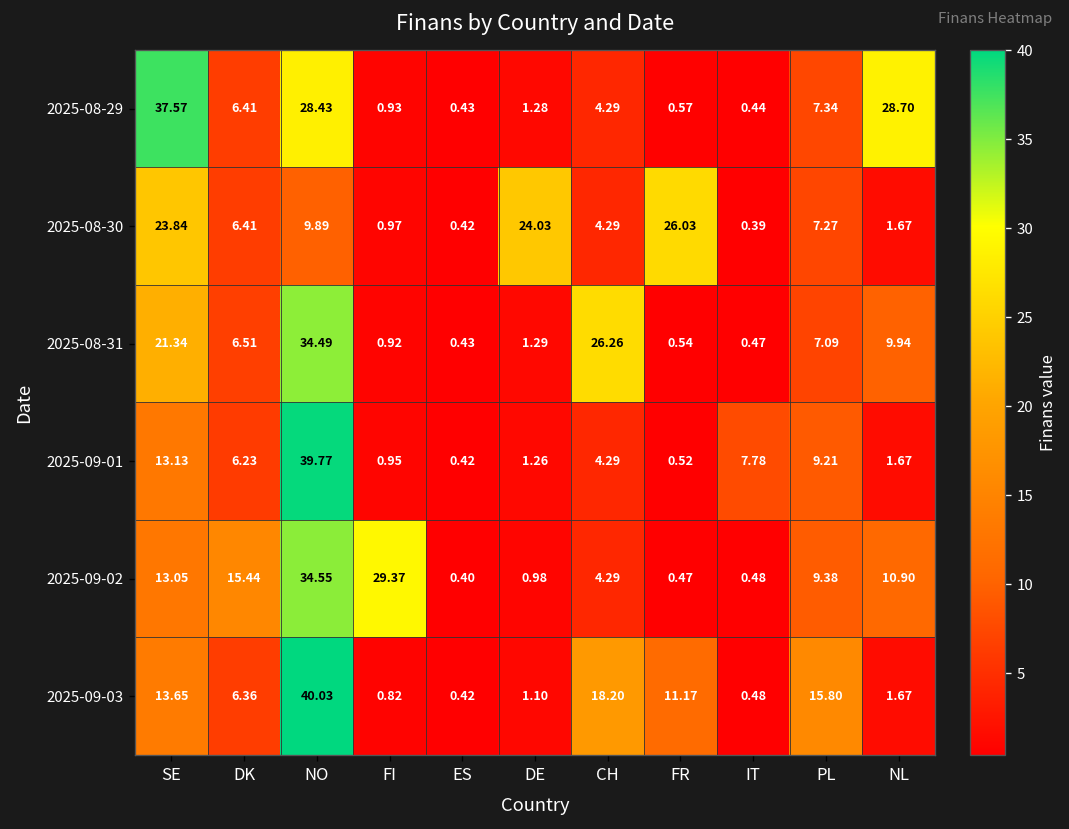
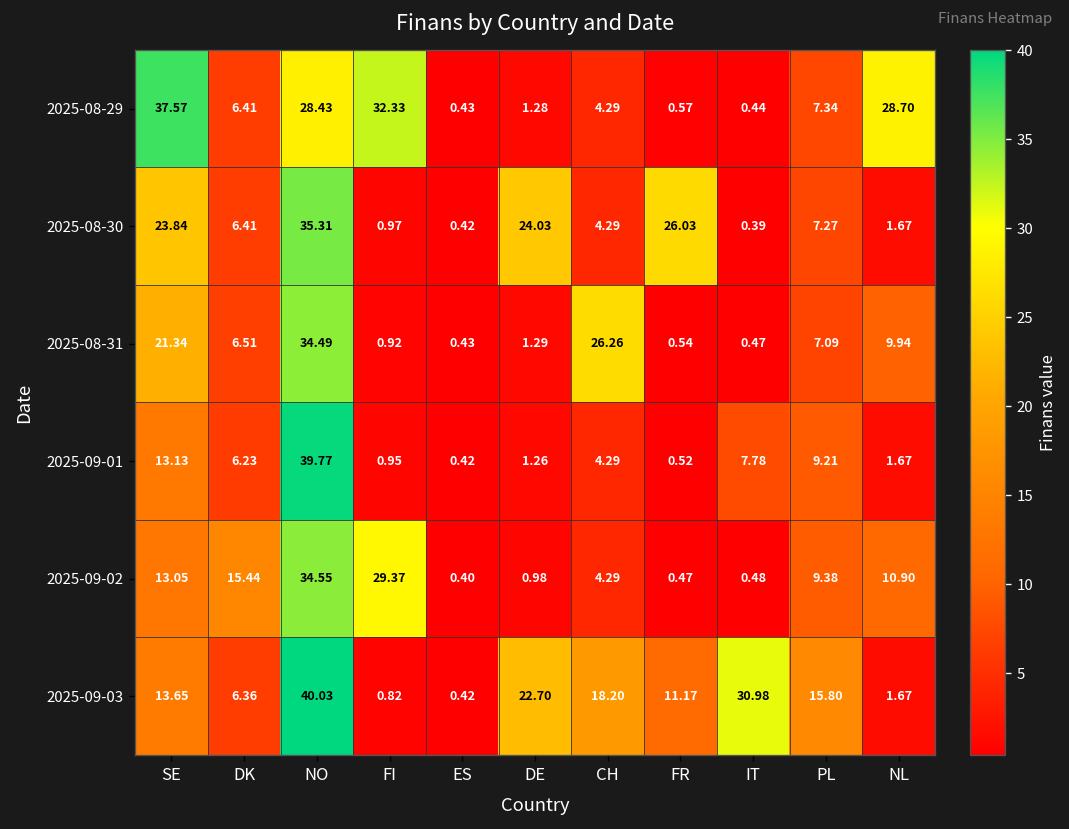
  {
    "2025-08-29": {
      "SE": 37.57,
      "DK": 6.41,
      "NO": 28.43,
-     "FI": 0.93,
+     "FI": 32.33,
      "ES": 0.43,
      "DE": 1.28,
      "CH": 4.29,
      "FR": 0.57,
      "IT": 0.44,
      "PL": 7.34,
      "NL": 28.70
    },
    "2025-08-30": {
      "SE": 23.84,
      "DK": 6.41,
-     "NO": 9.89,
+     "NO": 35.31,
      "FI": 0.97,
      "ES": 0.42,
      "DE": 24.03,
      "CH": 4.29,
      "FR": 26.03,
      "IT": 0.39,
      "PL": 7.27,
      "NL": 1.67
    },
    "2025-08-31": {
      "SE": 21.34,
      "DK": 6.51,
      "NO": 34.49,
      "FI": 0.92,
      "ES": 0.43,
      "DE": 1.29,
      "CH": 26.26,
      "FR": 0.54,
      "IT": 0.47,
      "PL": 7.09,
      "NL": 9.94
    },
    "2025-09-01": {
      "SE": 13.13,
      "DK": 6.23,
      "NO": 39.77,
      "FI": 0.95,
      "ES": 0.42,
      "DE": 1.26,
      "CH": 4.29,
      "FR": 0.52,
      "IT": 7.78,
      "PL": 9.21,
      "NL": 1.67
    },
    "2025-09-02": {
      "SE": 13.05,
      "DK": 15.44,
      "NO": 34.55,
      "FI": 29.37,
      "ES": 0.40,
      "DE": 0.98,
      "CH": 4.29,
      "FR": 0.47,
      "IT": 0.48,
      "PL": 9.38,
      "NL": 10.90
    },
    "2025-09-03": {
      "SE": 13.65,
      "DK": 6.36,
      "NO": 40.03,
      "FI": 0.82,
      "ES": 0.42,
-     "DE": 1.10,
+     "DE": 22.70,
      "CH": 18.20,
      "FR": 11.17,
-     "IT": 0.48,
+     "IT": 30.98,
      "PL": 15.80,
      "NL": 1.67
    }
  }
